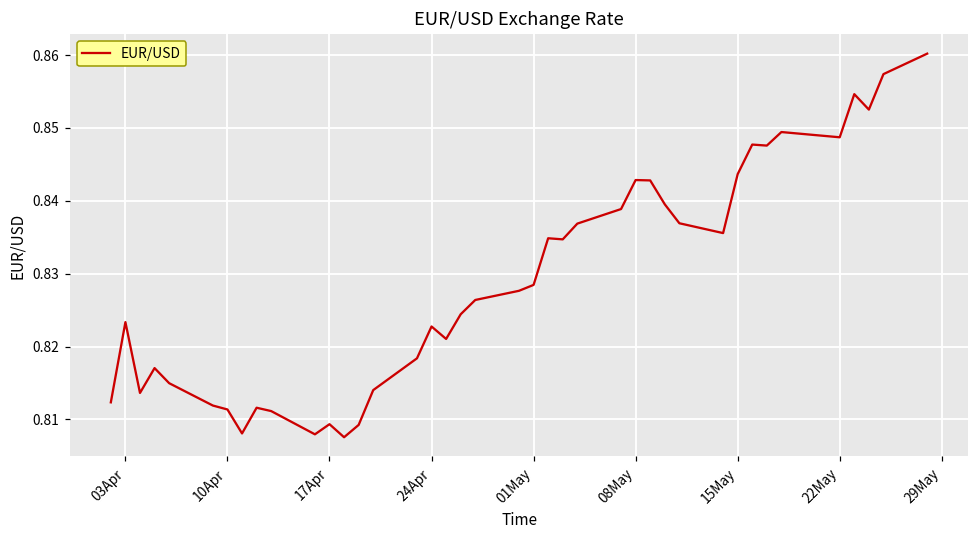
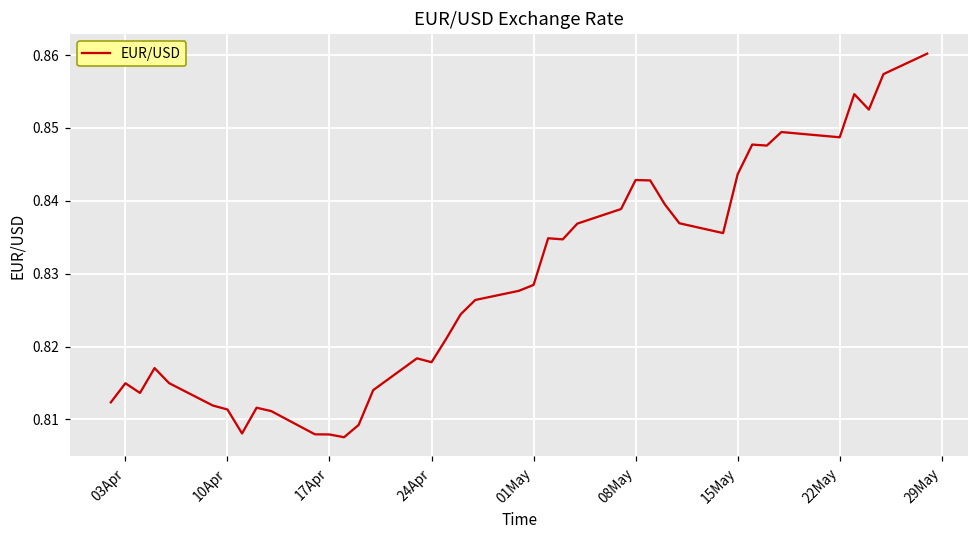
  {
-   "03Apr": 0.823,
+   "03Apr": 0.815,
    "10Apr": 0.811,
-   "17Apr": 0.809,
-   "24Apr": 0.823,
+   "17Apr": 0.808,
+   "24Apr": 0.818,
    "01May": 0.828,
    "08May": 0.843,
    "15May": 0.844,
    "22May": 0.849
  }
